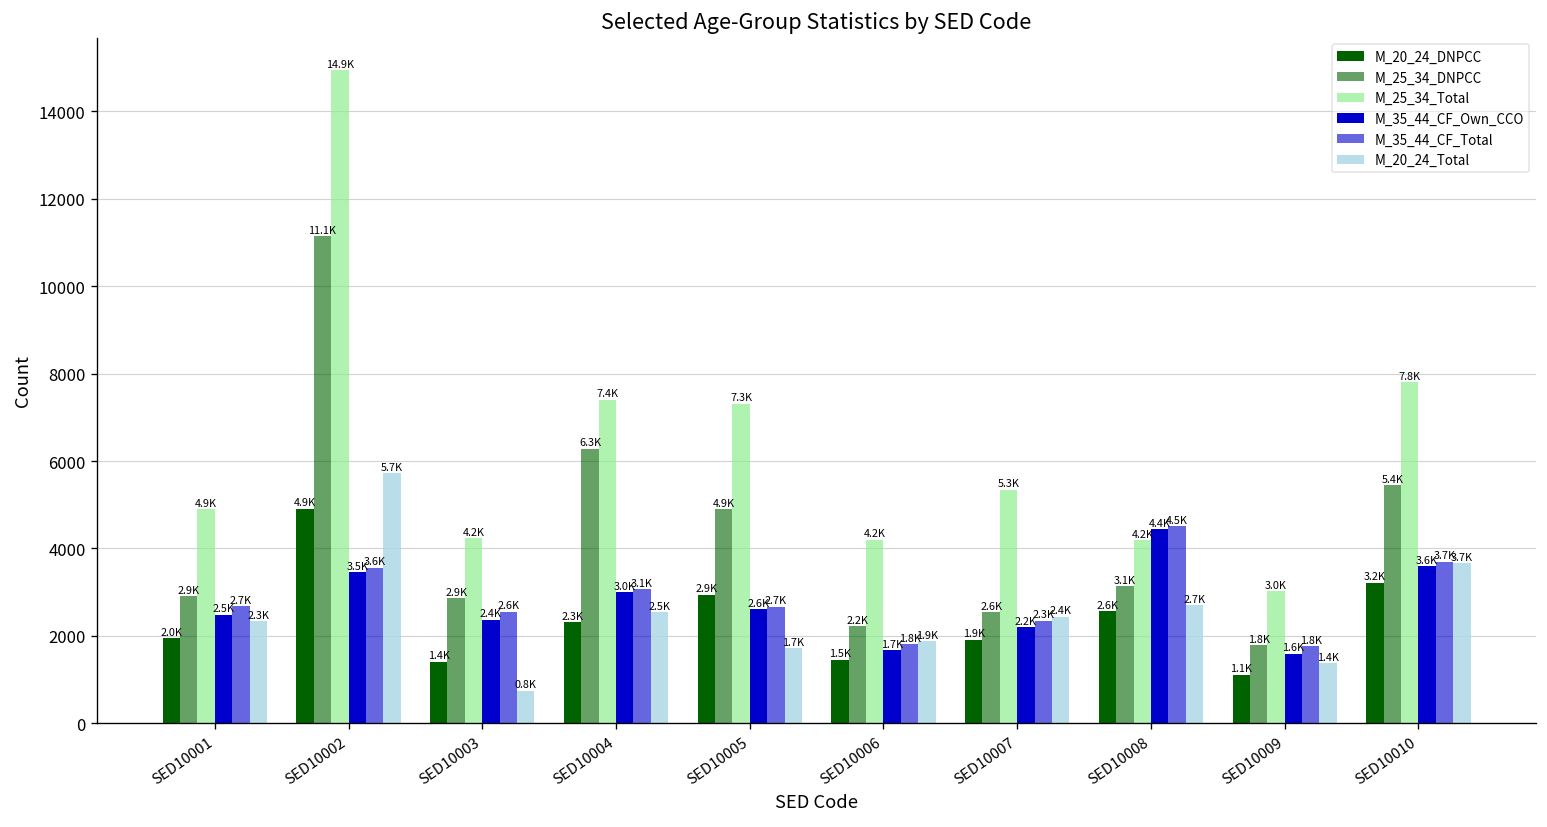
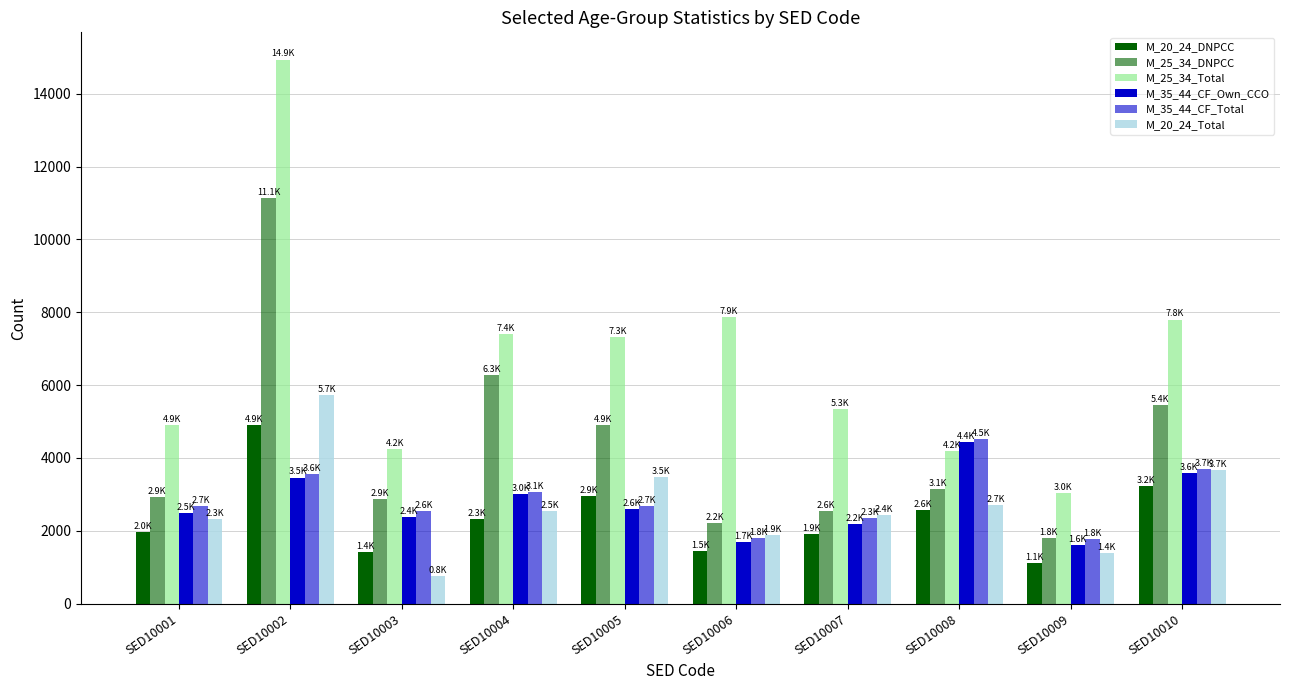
  {
    "M_25_34_Total": {
      "SED10001": "4.9K",
      "SED10002": "14.9K",
      "SED10003": "4.2K",
      "SED10004": "7.4K",
      "SED10005": "7.3K",
-     "SED10006": "4.2K",
+     "SED10006": "7.9K",
      "SED10007": "5.3K",
      "SED10008": "4.2K",
      "SED10009": "3.0K",
      "SED10010": "7.8K"
    },
    "M_20_24_Total": {
      "SED10001": "2.3K",
      "SED10002": "5.7K",
      "SED10003": "0.8K",
      "SED10004": "2.5K",
-     "SED10005": "1.7K",
+     "SED10005": "3.5K",
      "SED10007": "2.4K",
      "SED10008": "2.7K",
      "SED10009": "1.4K"
    }
  }
